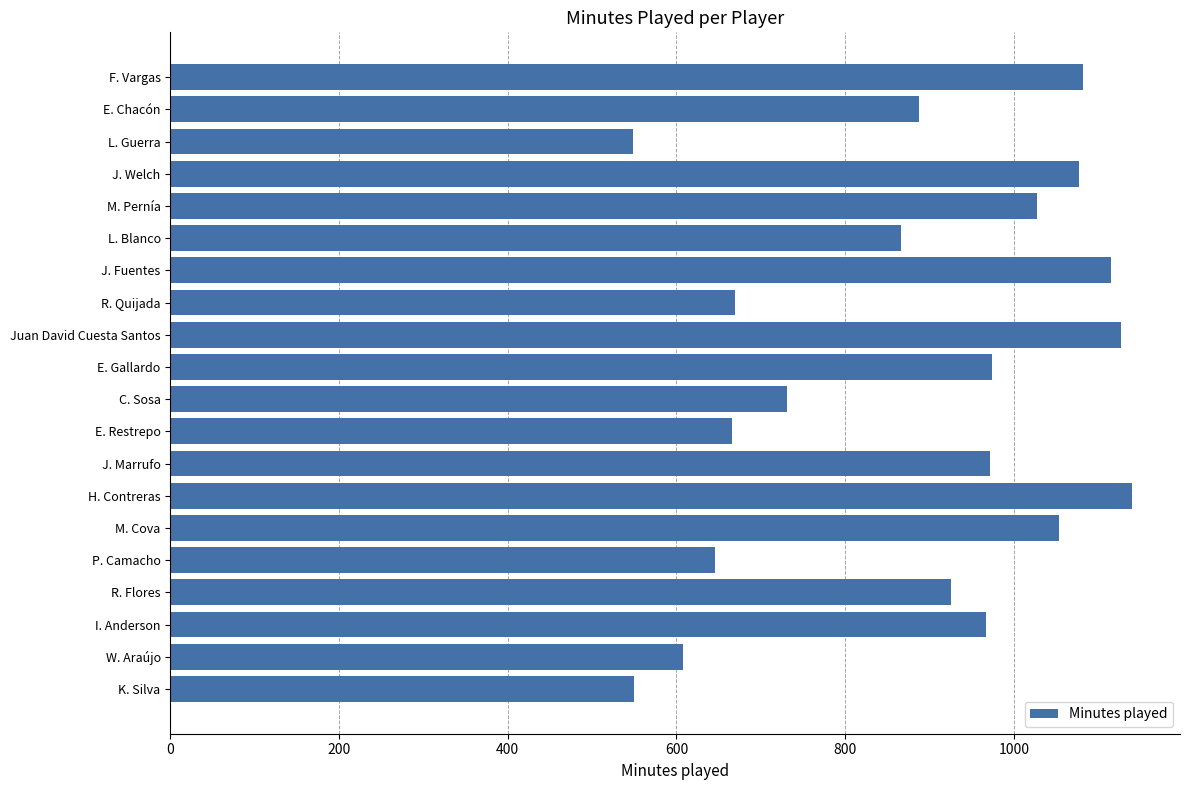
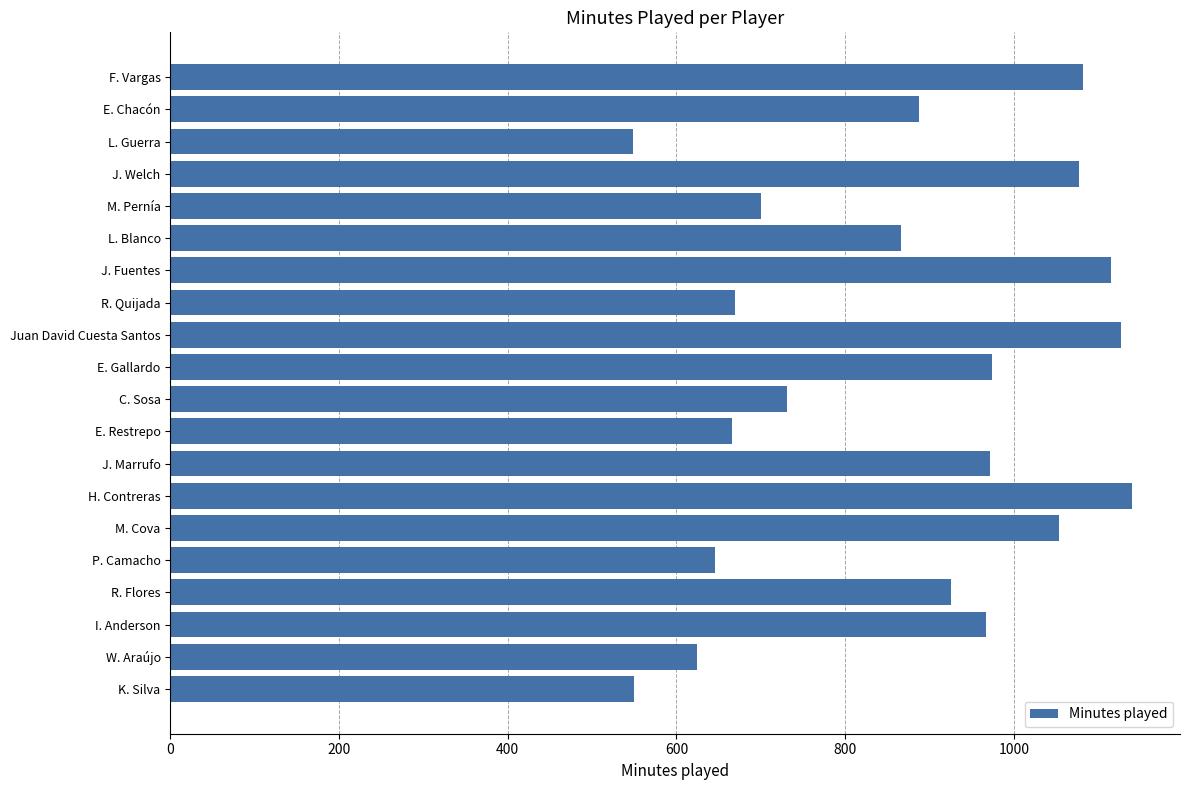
  {
    "F. Vargas": 1080,
    "E. Chacón": 890,
    "L. Guerra": 550,
    "J. Welch": 1080,
-   "M. Pernía": 1030,
+   "M. Pernía": 700,
    "L. Blanco": 870,
    "J. Fuentes": 1120,
    "R. Quijada": 670,
    "Juan David Cuesta Santos": 1130,
    "E. Gallardo": 970,
    "C. Sosa": 730,
    "E. Restrepo": 670,
    "J. Marrufo": 970,
    "H. Contreras": 1140,
    "M. Cova": 1050,
    "P. Camacho": 650,
    "R. Flores": 930,
    "I. Anderson": 970,
-   "W. Araújo": 610,
+   "W. Araújo": 620,
    "K. Silva": 550
  }
